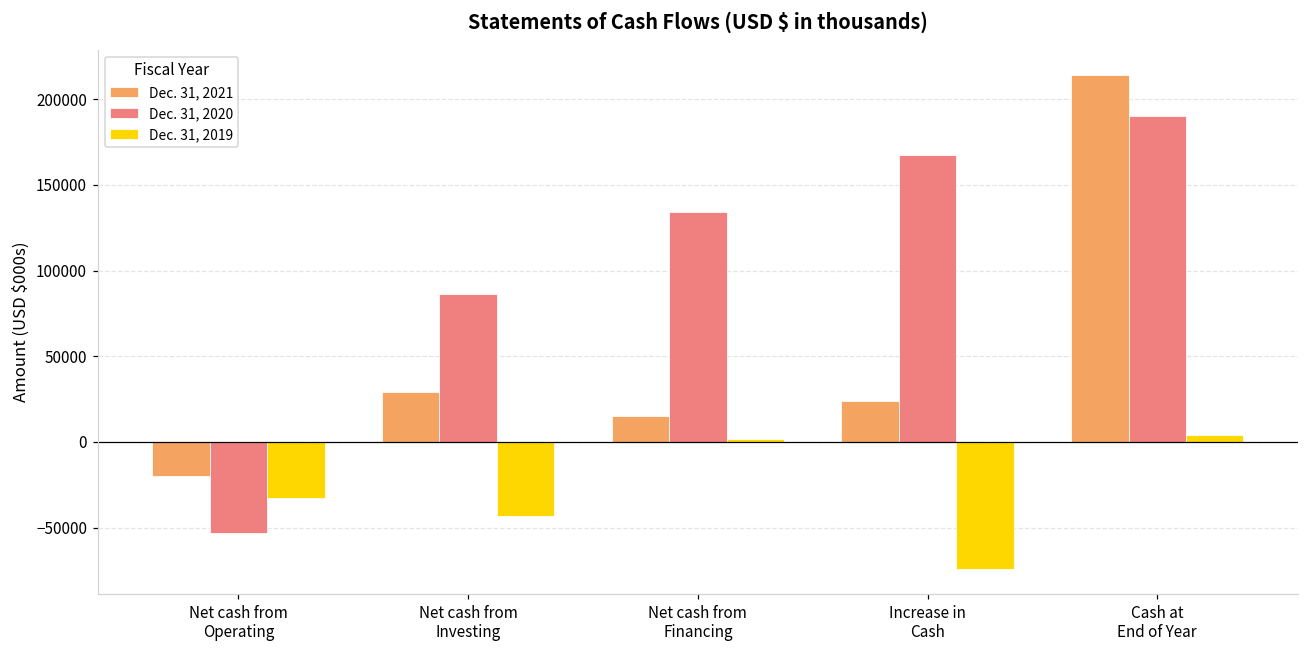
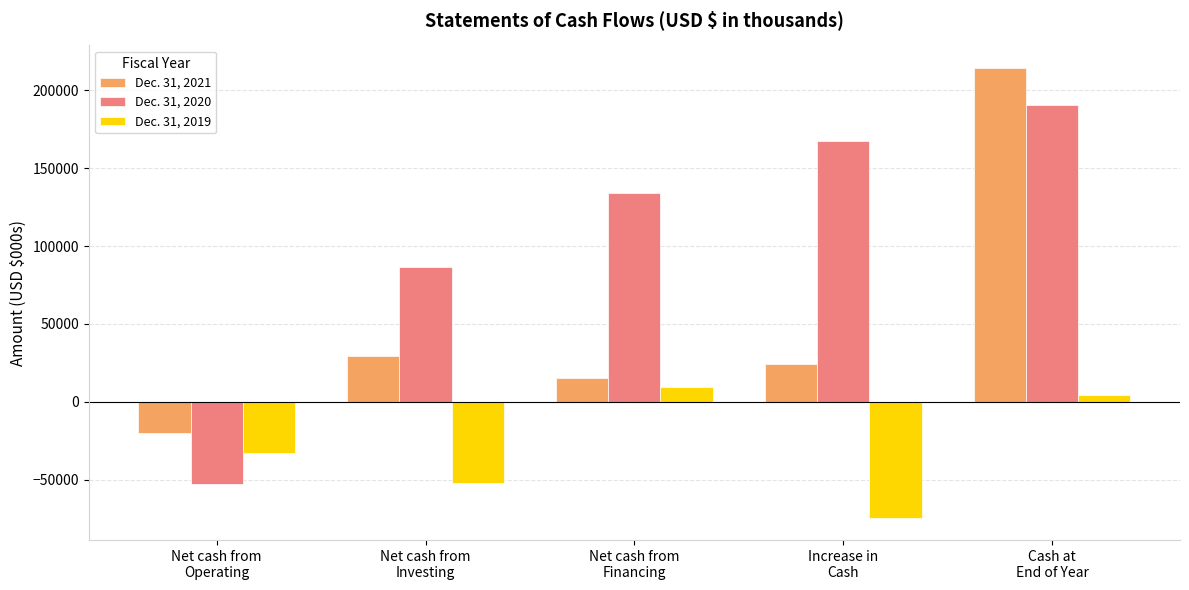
  {
    "Dec. 31, 2019": {
      "Net cash from Operating": -33000,
-     "Net cash from Investing": -44000,
-     "Net cash from Financing": 2000,
+     "Net cash from Investing": -52000,
+     "Net cash from Financing": 10000,
      "Increase in Cash": -74000,
      "Cash at End of Year": 4000
    }
  }
